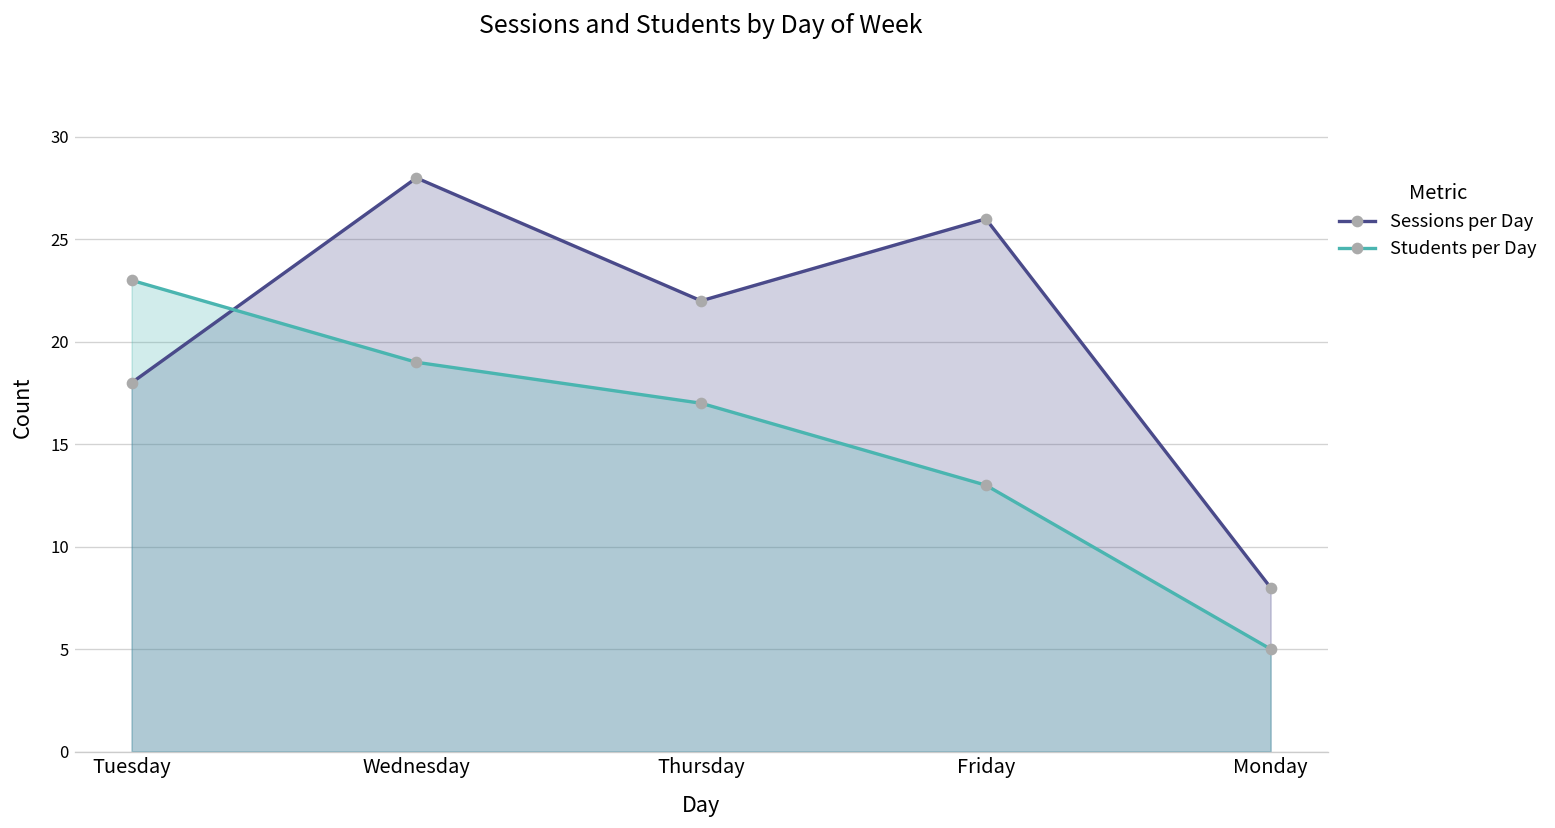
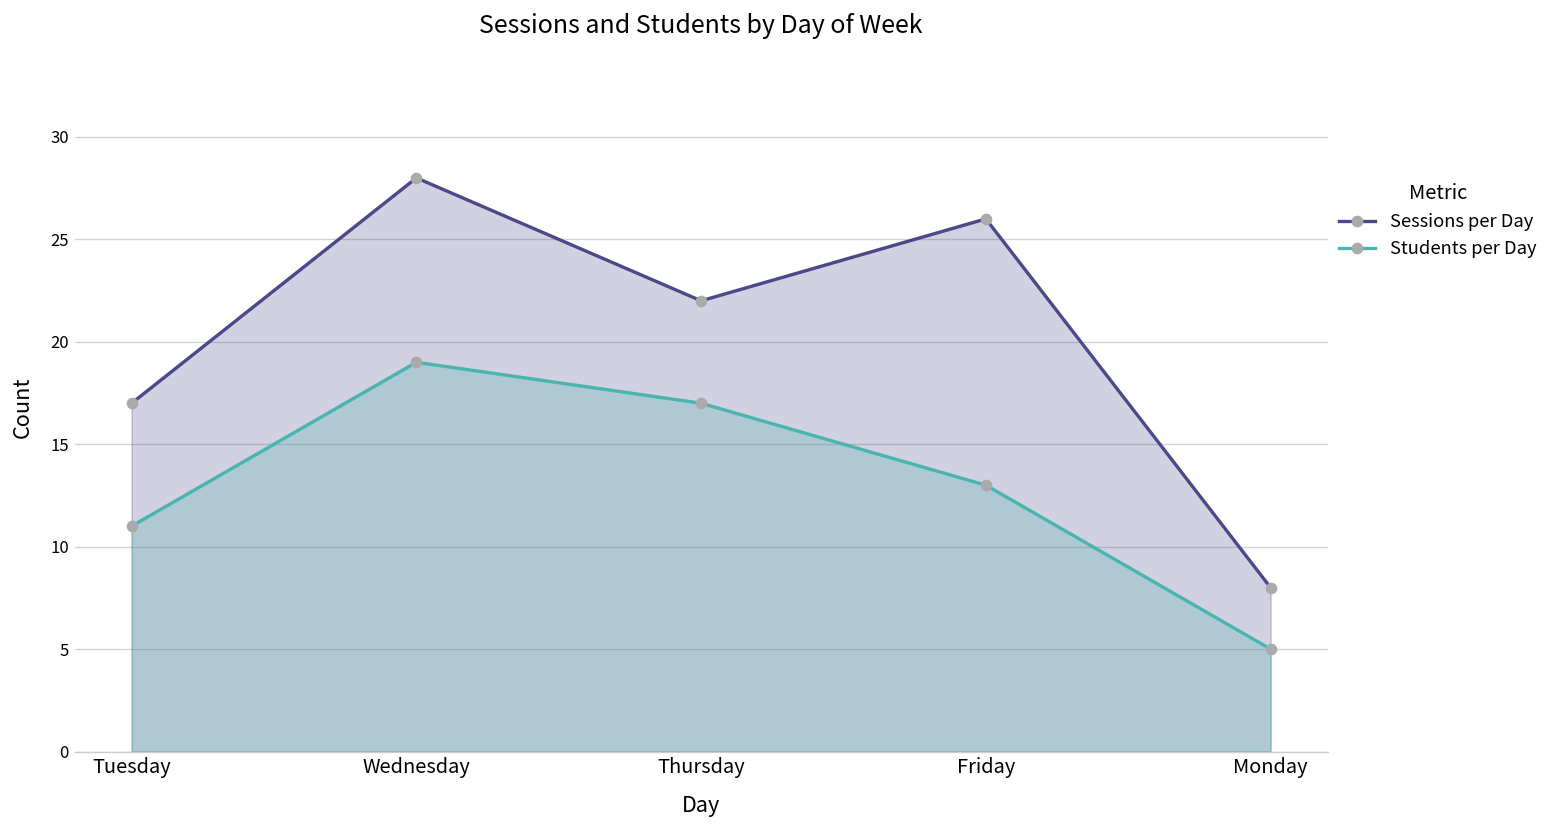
  {
    "Sessions per Day": {
-     "Tuesday": 18,
+     "Tuesday": 17,
      "Wednesday": 28,
      "Thursday": 22,
      "Friday": 26,
      "Monday": 8
    },
    "Students per Day": {
-     "Tuesday": 23,
+     "Tuesday": 11,
      "Wednesday": 19,
      "Thursday": 17,
      "Friday": 13,
      "Monday": 5
    }
  }
